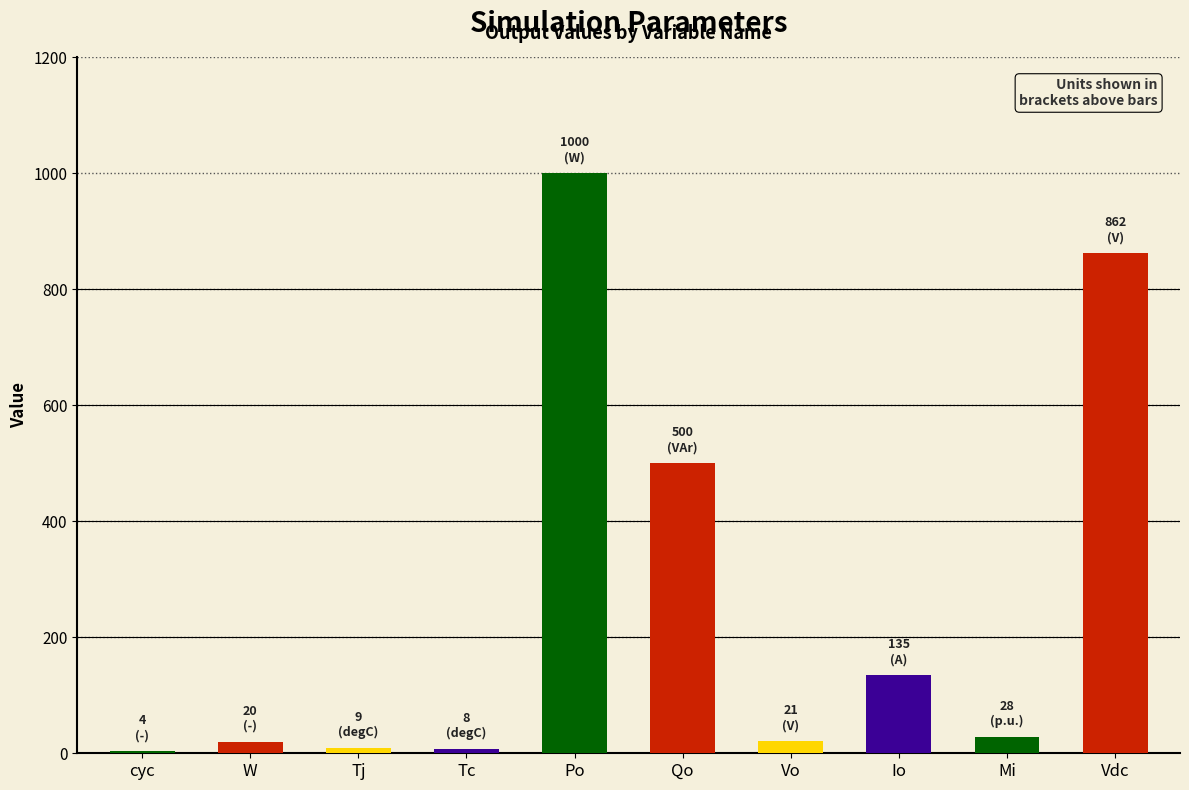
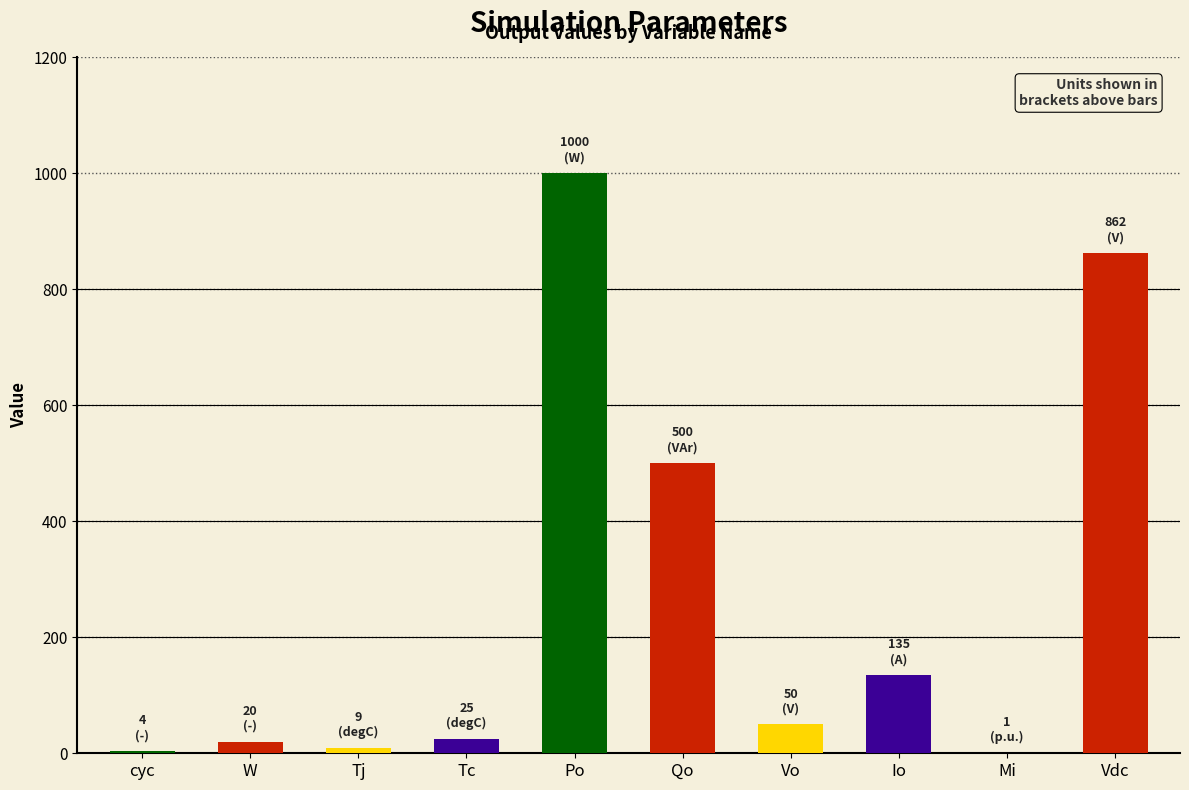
  {
    "cyc": 4,
    "W": 20,
    "Tj": 9,
-   "Tc": 8,
+   "Tc": 25,
    "Po": 1000,
    "Qo": 500,
-   "Vo": 21,
+   "Vo": 50,
    "Io": 135,
-   "Mi": 28,
+   "Mi": 1,
    "Vdc": 862
  }
